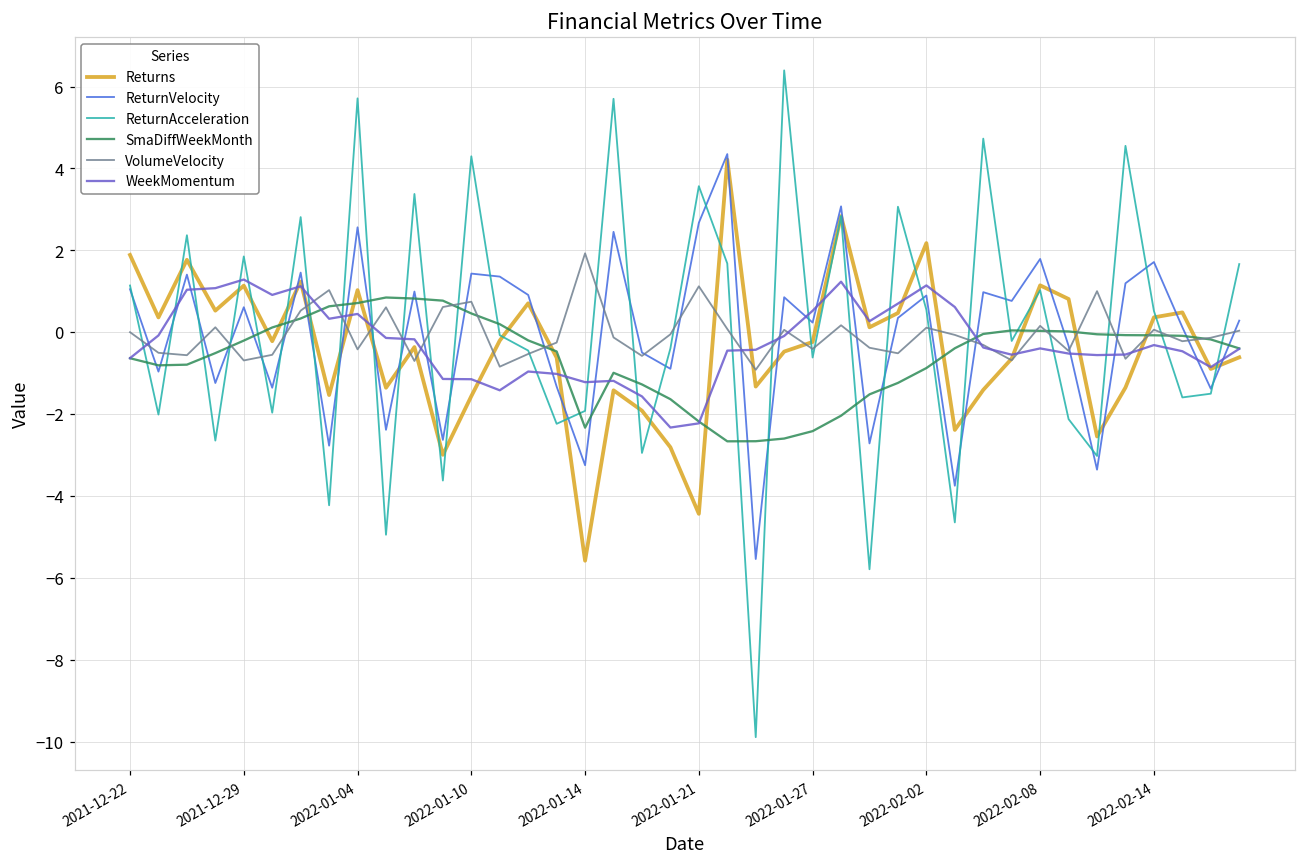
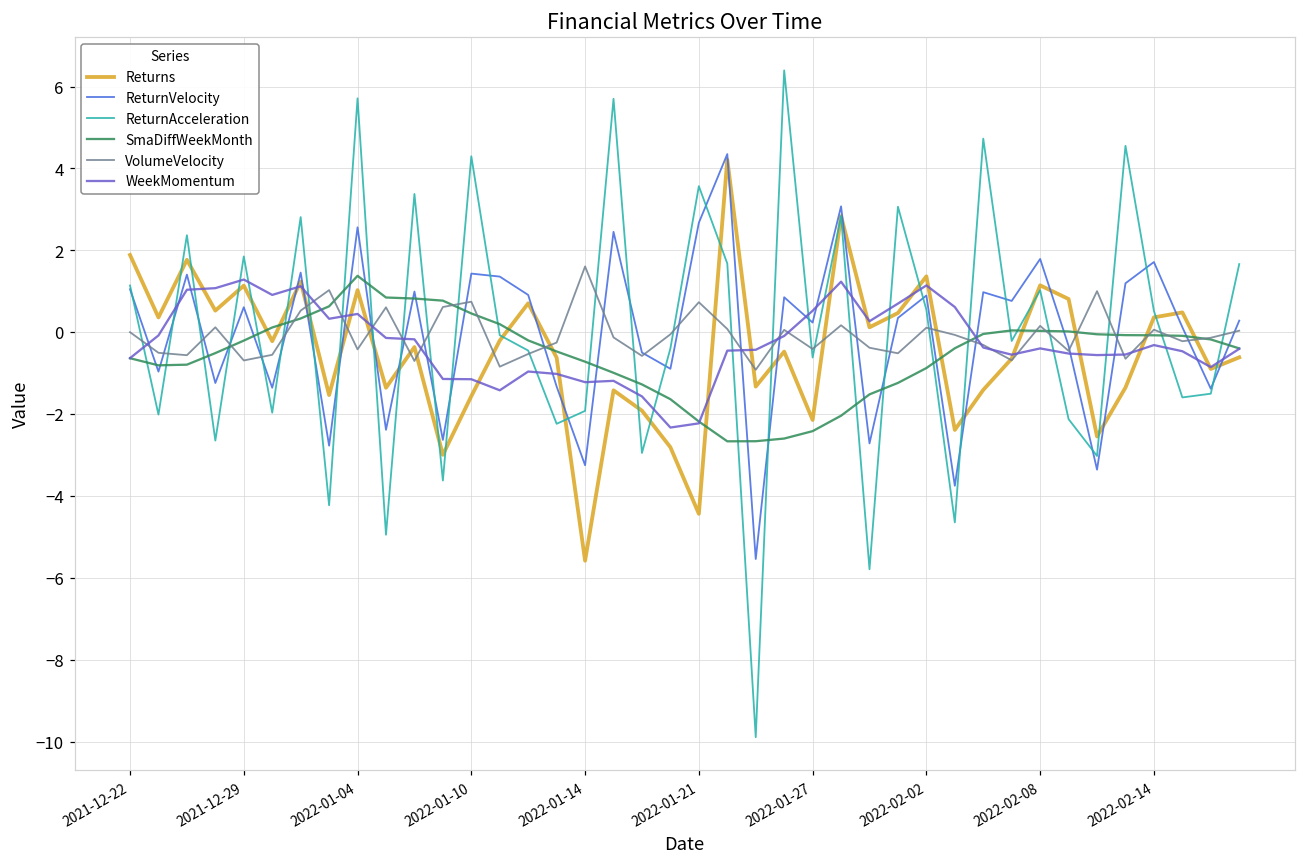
  {
    "Returns": {
      "2021-12-22": 1.9,
      "2021-12-29": 1.1,
      "2022-01-04": 1.0,
      "2022-01-10": -1.6,
      "2022-01-14": -5.6,
      "2022-01-21": -4.4,
-     "2022-01-27": -0.2,
-     "2022-02-02": 2.2,
+     "2022-01-27": -2.1,
+     "2022-02-02": 1.4,
      "2022-02-08": 1.1,
      "2022-02-14": 0.4
    },
    "ReturnAcceleration": {
      "2021-12-22": 1.1,
      "2021-12-29": 1.9,
      "2022-01-04": 5.7,
      "2022-01-10": 4.3,
      "2022-01-14": -1.9,
      "2022-01-21": 3.6,
      "2022-01-27": -0.6,
      "2022-02-02": 0.5,
      "2022-02-08": 1.0,
      "2022-02-14": 0.5
    },
    "SmaDiffWeekMonth": {
      "2021-12-29": -0.2,
-     "2022-01-04": 0.7,
+     "2022-01-04": 1.4,
      "2022-01-10": 0.5,
-     "2022-01-14": -2.3,
+     "2022-01-14": -0.7,
      "2022-01-27": -2.4,
      "2022-02-02": -0.9,
      "2022-02-08": 0.0,
      "2022-02-14": -0.1
    },
    "VolumeVelocity": {
      "2021-12-22": 0.0,
      "2021-12-29": -0.7,
      "2022-01-04": -0.4,
      "2022-01-10": 0.7,
-     "2022-01-14": 1.9,
-     "2022-01-21": 1.1,
+     "2022-01-14": 1.6,
+     "2022-01-21": 0.7,
      "2022-01-27": -0.4,
      "2022-02-02": 0.1,
      "2022-02-08": 0.2,
      "2022-02-14": 0.1
    }
  }
